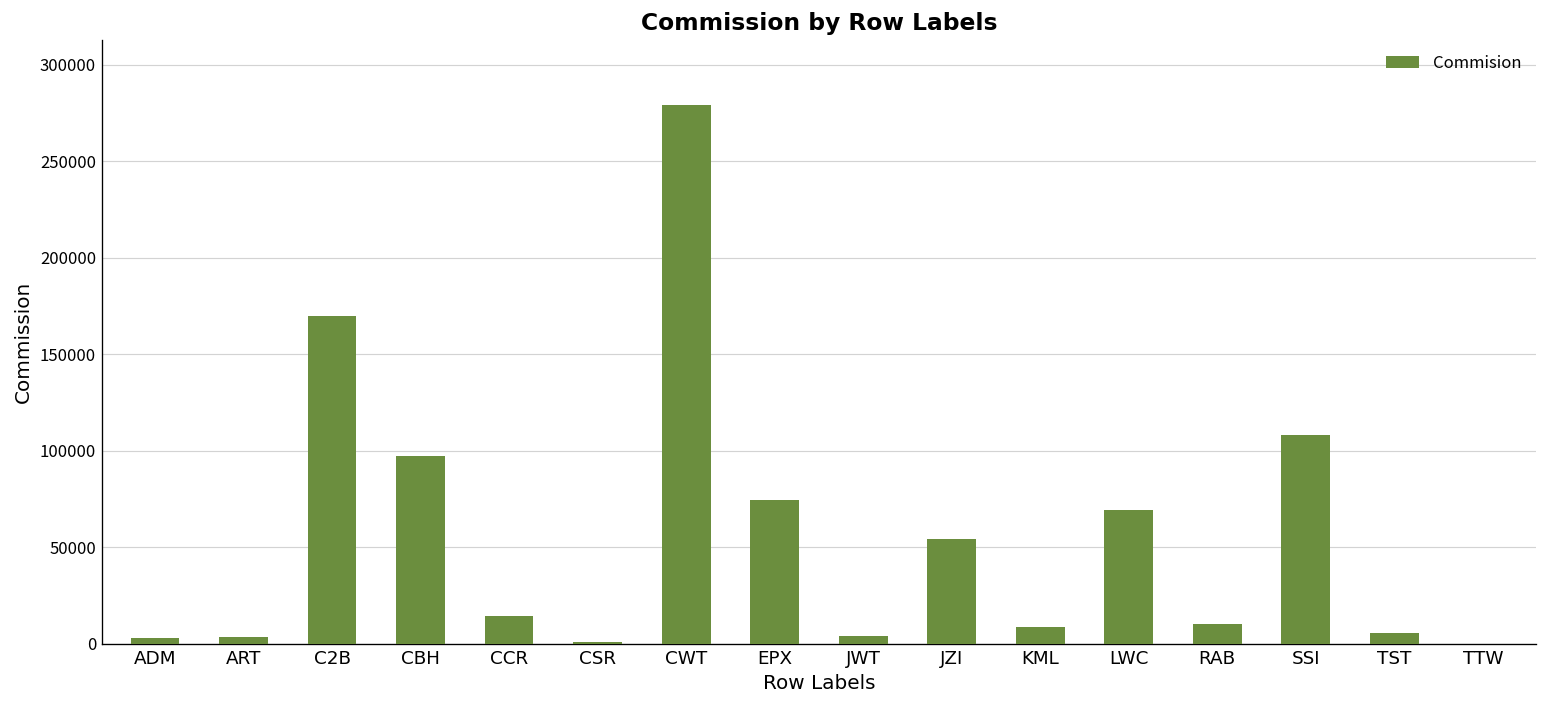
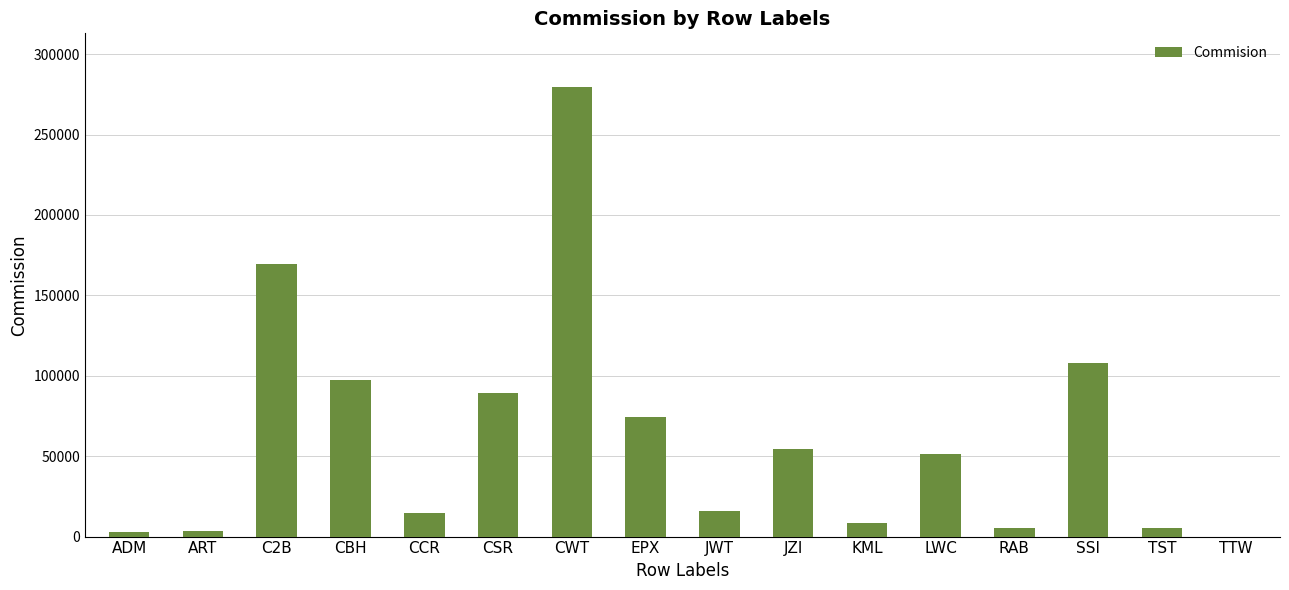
  {
    "ADM": 3000,
    "ART": 4000,
    "C2B": 170000,
    "CBH": 97000,
    "CCR": 15000,
-   "CSR": 1000,
+   "CSR": 90000,
    "CWT": 279000,
    "EPX": 75000,
-   "JWT": 4000,
+   "JWT": 16000,
    "JZI": 54000,
    "KML": 9000,
-   "LWC": 70000,
-   "RAB": 11000,
+   "LWC": 52000,
+   "RAB": 5000,
    "SSI": 108000,
    "TST": 6000,
    "TTW": 0
  }
